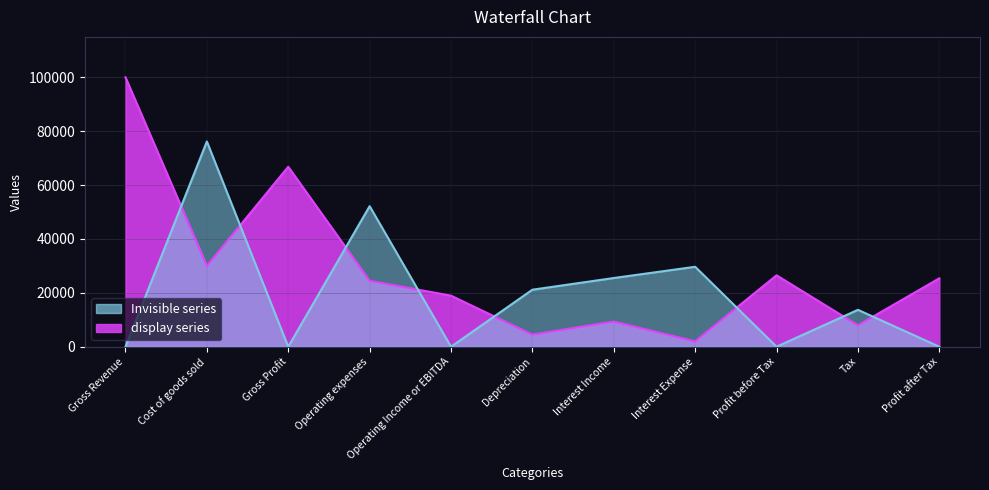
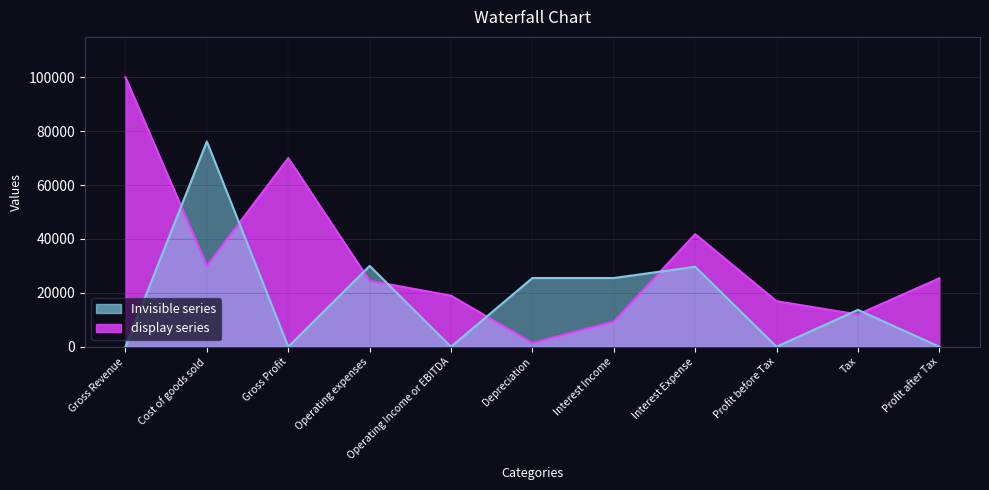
  {
    "display series": {
      "Gross Revenue": 100000,
      "Cost of goods sold": 30000,
-     "Gross Profit": 67000,
+     "Gross Profit": 70000,
      "Operating expenses": 24000,
      "Operating Income or EBITDA": 19000,
-     "Depreciation": 5000,
+     "Depreciation": 1000,
      "Interest Income": 9000,
-     "Interest Expense": 2000,
-     "Profit before Tax": 27000,
-     "Tax": 8000,
+     "Interest Expense": 42000,
+     "Profit before Tax": 17000,
+     "Tax": 12000,
      "Profit after Tax": 25000
    },
    "Invisible series": {
      "Gross Revenue": 0,
      "Cost of goods sold": 76000,
      "Gross Profit": 0,
-     "Operating expenses": 52000,
+     "Operating expenses": 30000,
      "Operating Income or EBITDA": 0,
-     "Depreciation": 21000,
+     "Depreciation": 26000,
      "Interest Income": 26000,
      "Interest Expense": 30000,
      "Profit before Tax": 0,
      "Tax": 14000,
      "Profit after Tax": 0
    }
  }
